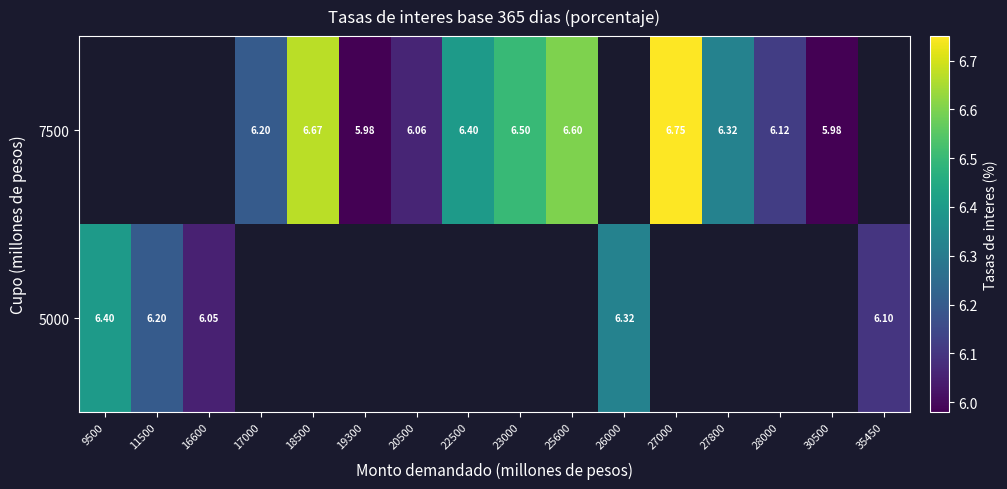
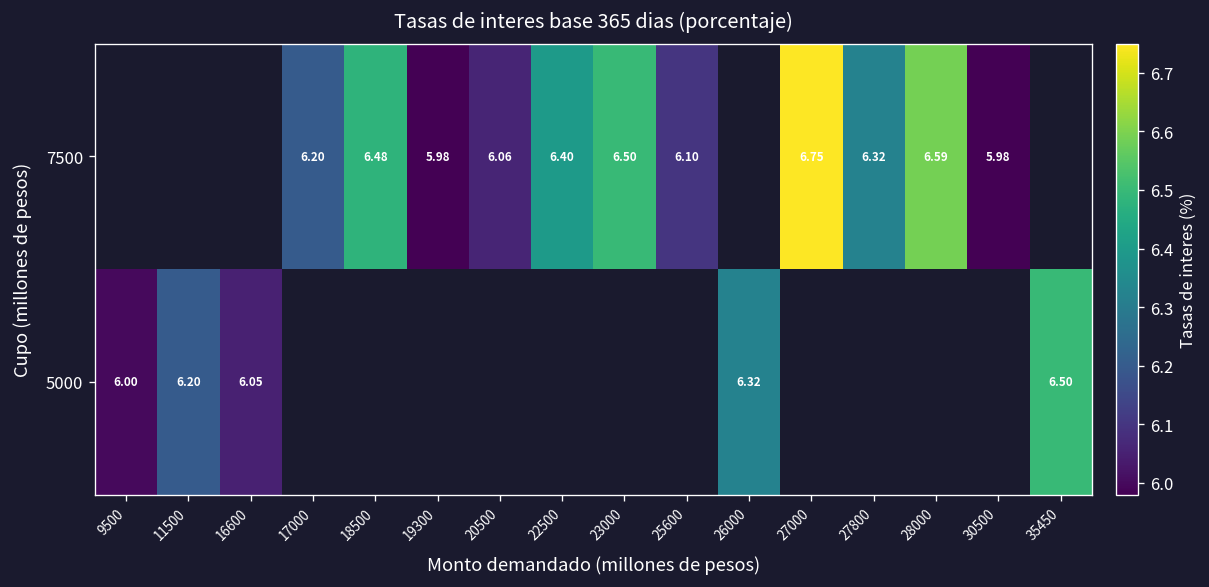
  {
    "7500": {
      "17000": 6.20,
-     "18500": 6.67,
+     "18500": 6.48,
      "19300": 5.98,
      "20500": 6.06,
      "22500": 6.40,
      "23000": 6.50,
-     "25600": 6.60,
+     "25600": 6.10,
      "27000": 6.75,
      "27800": 6.32,
-     "28000": 6.12,
+     "28000": 6.59,
      "30500": 5.98
    },
    "5000": {
-     "9500": 6.40,
+     "9500": 6.00,
      "11500": 6.20,
      "16600": 6.05,
      "26000": 6.32,
-     "35450": 6.10
+     "35450": 6.50
    }
  }
